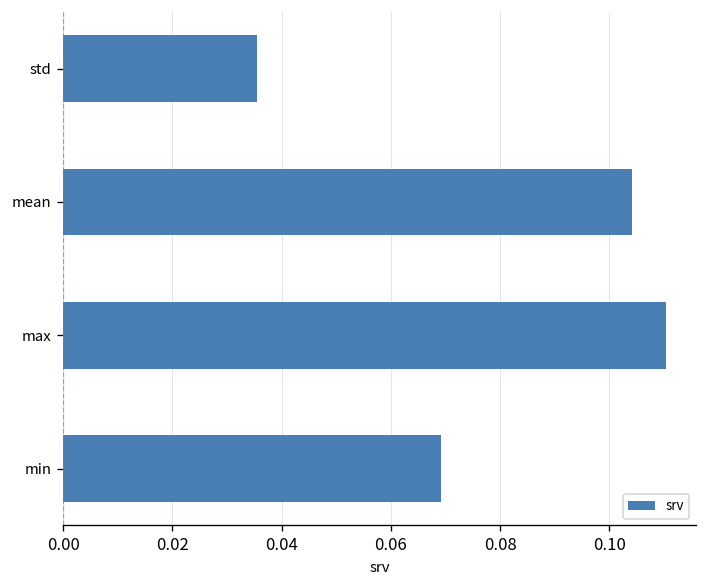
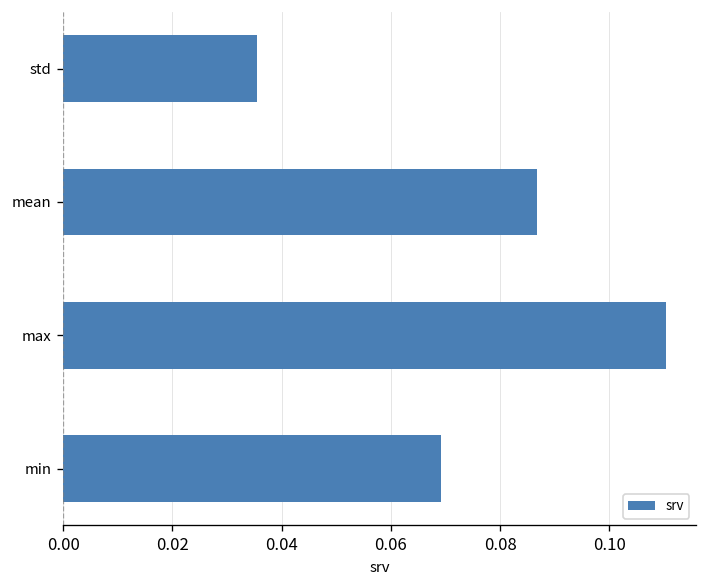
  {
    "std": 0.036,
-   "mean": 0.104,
+   "mean": 0.087,
    "max": 0.110,
    "min": 0.069
  }
